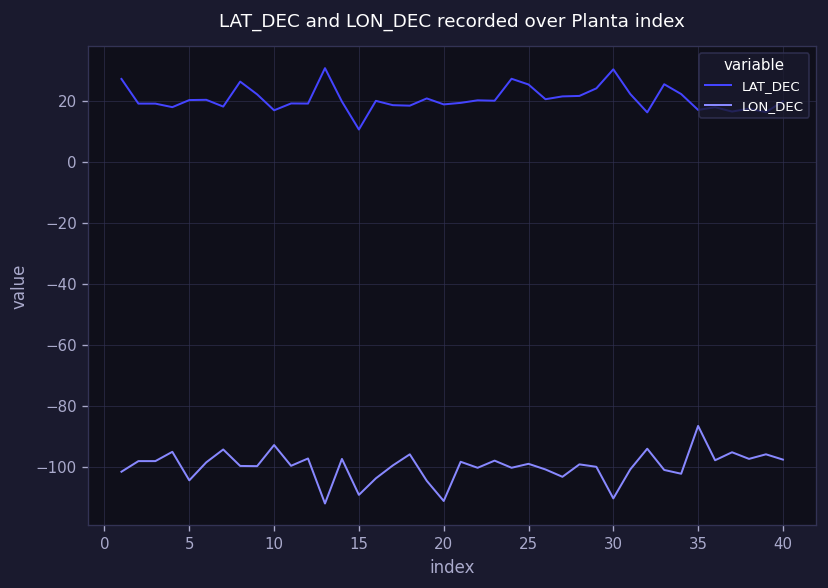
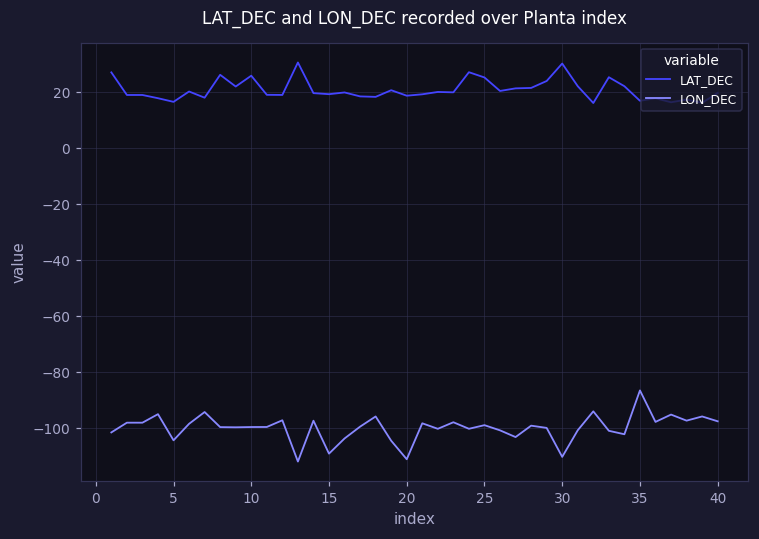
  {
    "LAT_DEC": {
-     "5": 20,
-     "10": 17,
-     "15": 11,
+     "5": 17,
+     "10": 26,
+     "15": 19,
      "20": 19,
      "25": 25,
      "30": 30,
      "35": 17
    },
    "LON_DEC": {
      "5": -104,
-     "10": -93,
+     "10": -100,
      "15": -109,
      "20": -111,
      "25": -99,
      "30": -110,
      "35": -86,
      "40": -97
    }
  }
